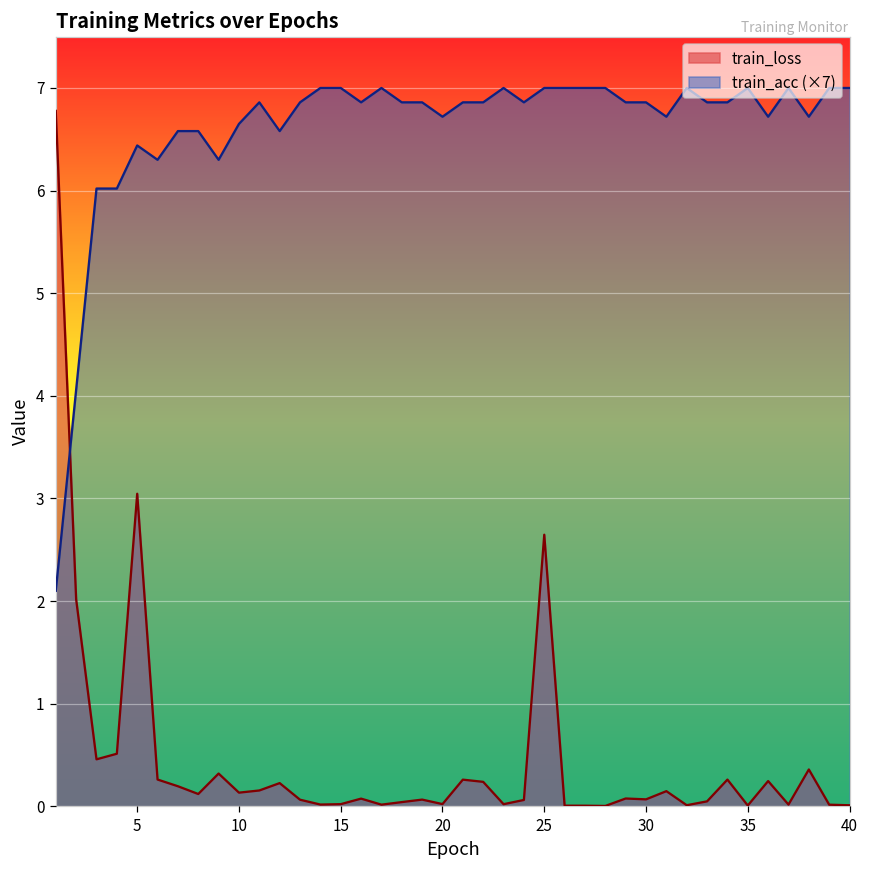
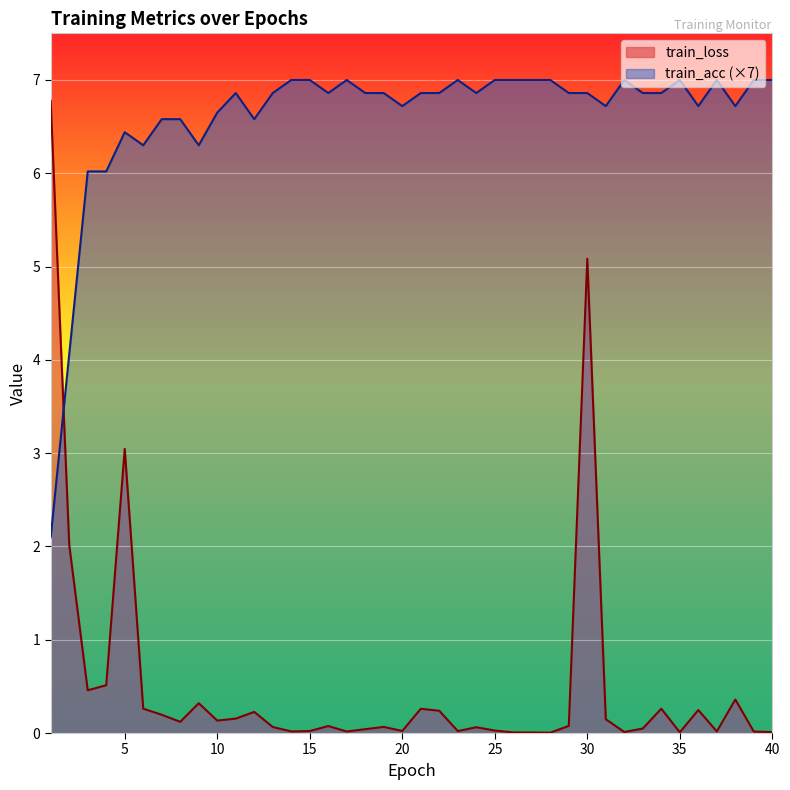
  {
    "train_loss": {
      "5": 3.0,
      "10": 0.1,
      "15": 0.0,
      "20": 0.0,
-     "25": 2.6,
-     "30": 0.1,
+     "25": 0.0,
+     "30": 5.1,
      "35": 0.0,
      "40": 0.0
    },
    "train_acc (×7)": {
      "5": 6.4,
      "10": 6.6,
      "15": 7.0,
      "20": 6.7,
      "25": 7.0,
      "30": 6.9,
      "40": 7.0
    }
  }
